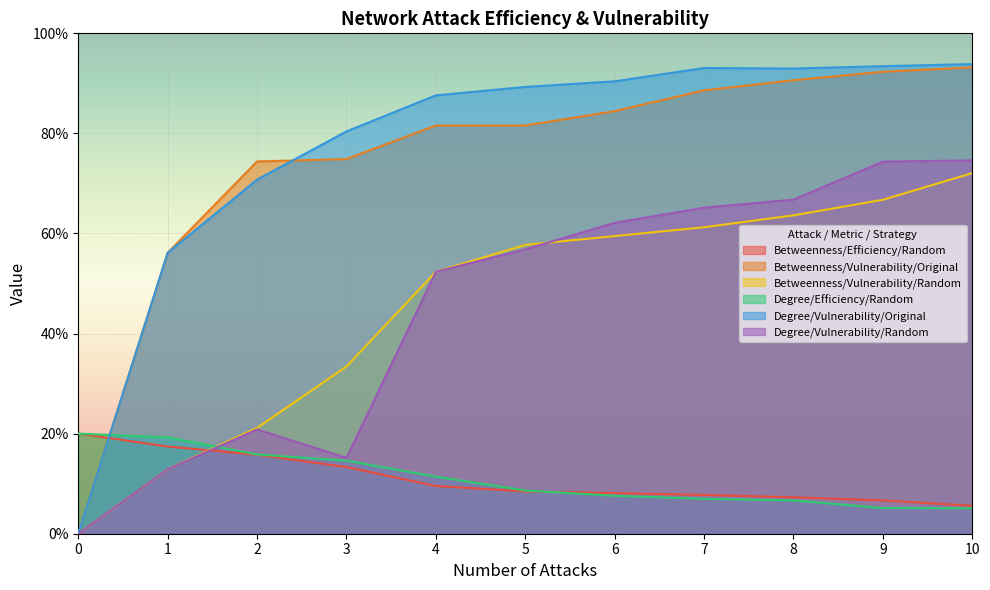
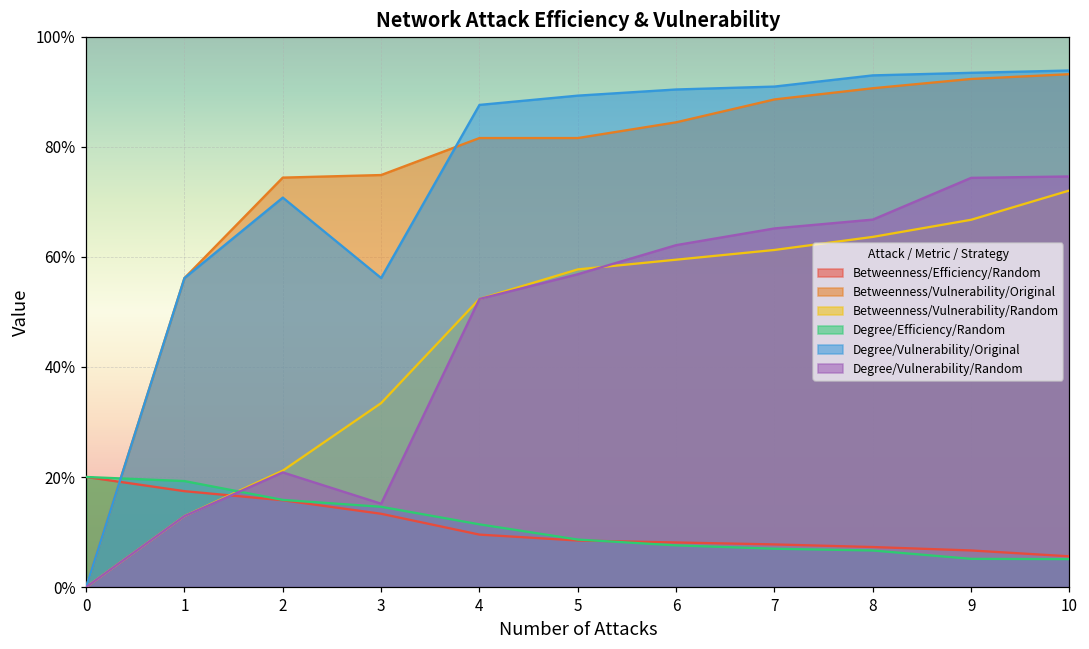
  {
    "Betweenness/Vulnerability/Random": {
      "3": "33%",
      "5": "58%",
      "6": "59%",
      "7": "61%",
      "8": "64%",
      "9": "67%",
      "10": "72%"
    },
    "Degree/Efficiency/Random": {
      "1": "19%",
      "3": "15%",
      "4": "11%",
      "6": "8%",
      "7": "7%",
      "8": "7%",
      "9": "5%",
      "10": "5%"
    },
    "Degree/Vulnerability/Original": {
      "2": "71%",
-     "3": "80%",
+     "3": "56%",
      "4": "88%",
      "5": "89%",
      "6": "90%",
-     "7": "93%",
+     "7": "91%",
      "8": "93%",
      "9": "93%",
      "10": "94%"
    },
    "Degree/Vulnerability/Random": {
      "3": "15%",
      "5": "57%",
      "6": "62%",
      "7": "65%",
      "8": "67%",
      "9": "74%",
      "10": "75%"
    }
  }
